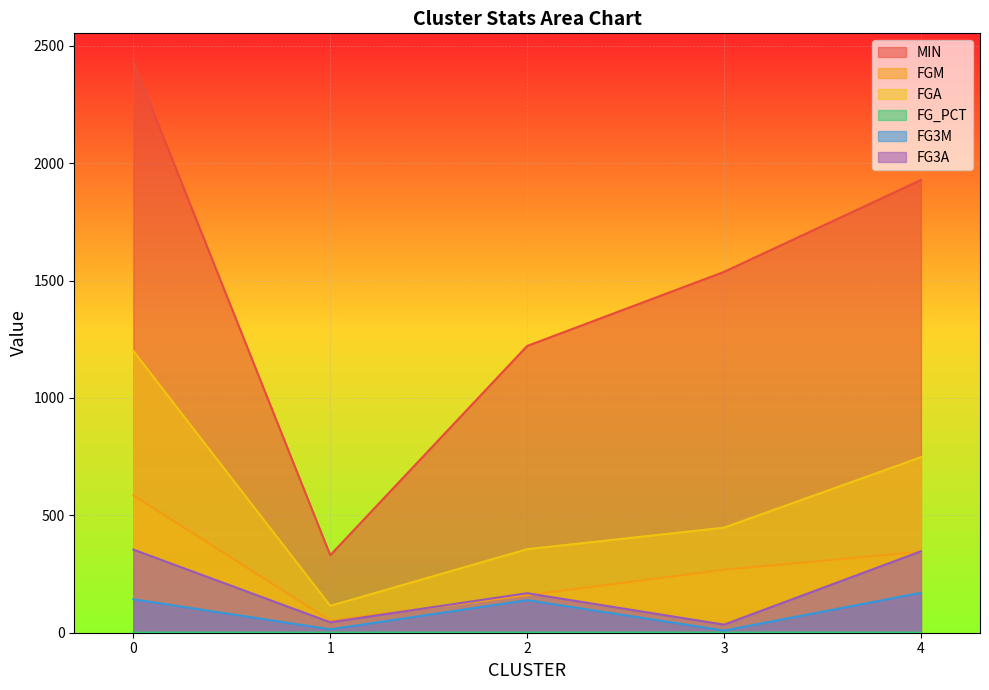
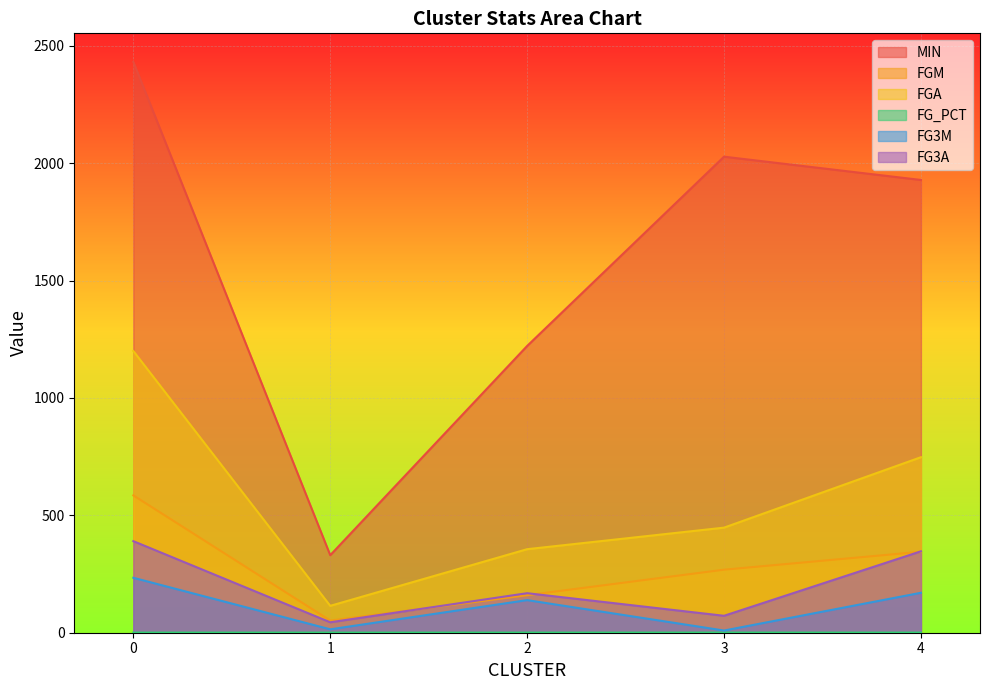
  {
    "MIN": {
      "0": 2430,
      "1": 330,
      "2": 1220,
-     "3": 1540,
+     "3": 2030,
      "4": 1930
    },
    "FG_PCT": {
      "0": 0,
      "1": 0,
      "2": 0,
      "4": 0
    },
    "FG3M": {
-     "0": 140,
+     "0": 230,
      "1": 10,
      "2": 140,
      "4": 170
    },
    "FG3A": {
-     "0": 350,
-     "3": 30
+     "0": 390,
+     "3": 70
    }
  }
